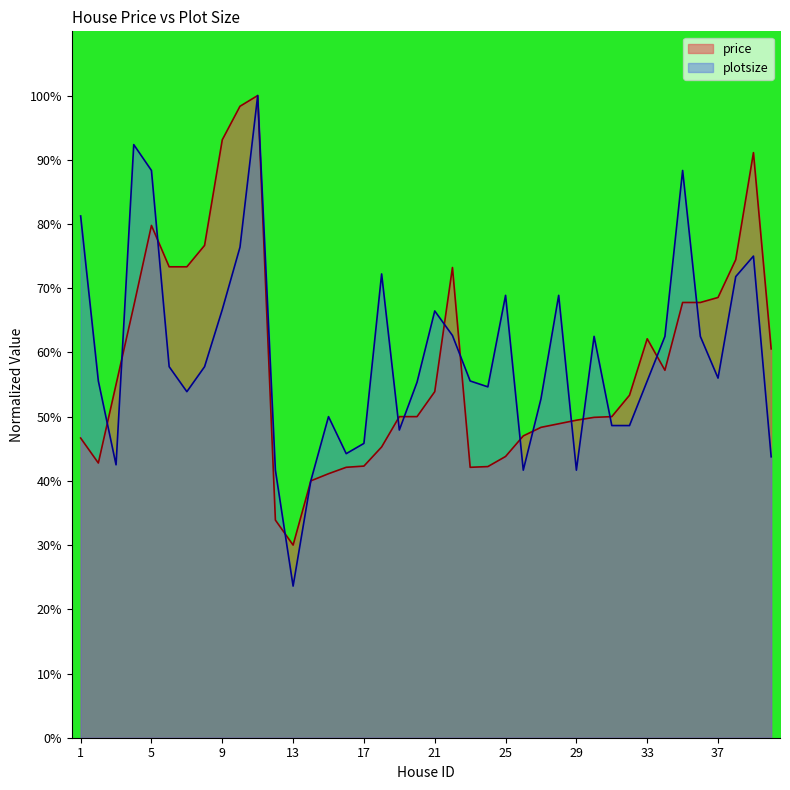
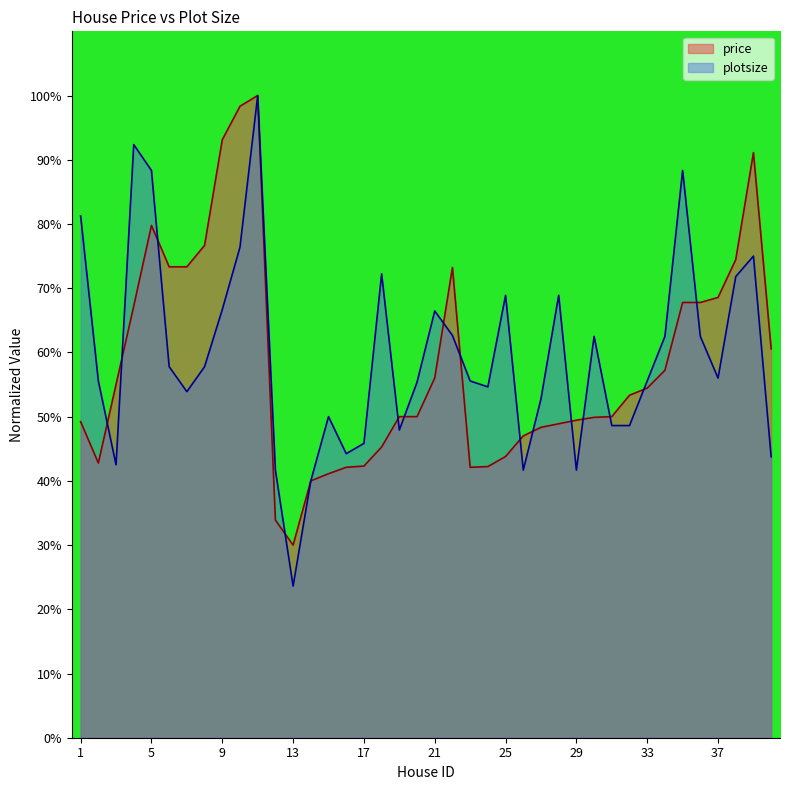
  {
    "price": {
-     "1": "47%",
+     "1": "49%",
      "5": "80%",
      "9": "93%",
      "13": "30%",
      "17": "42%",
-     "21": "54%",
+     "21": "56%",
      "25": "44%",
      "29": "49%",
-     "33": "62%",
+     "33": "54%",
      "37": "69%"
    },
    "plotsize": {
      "1": "81%",
      "5": "88%",
      "9": "67%",
      "13": "24%",
      "17": "46%",
      "21": "66%",
      "25": "69%",
      "29": "42%",
      "33": "56%",
      "37": "56%"
    }
  }
